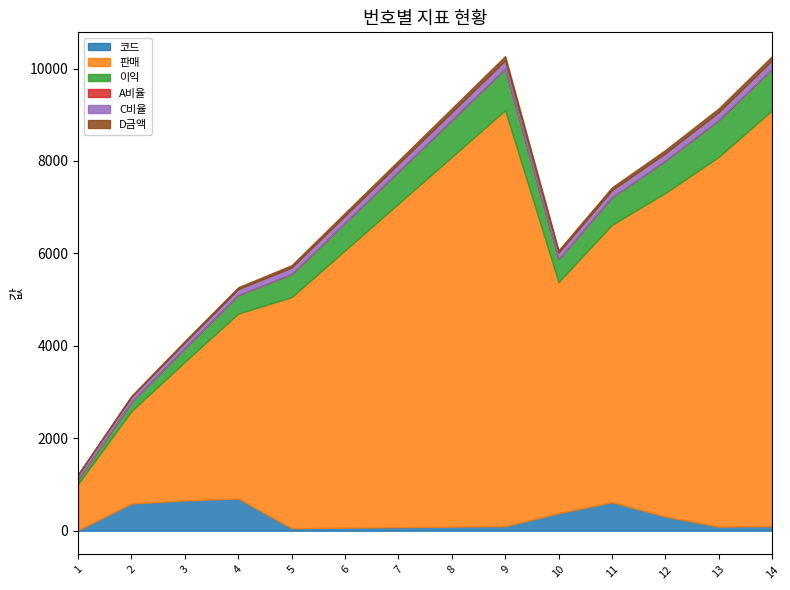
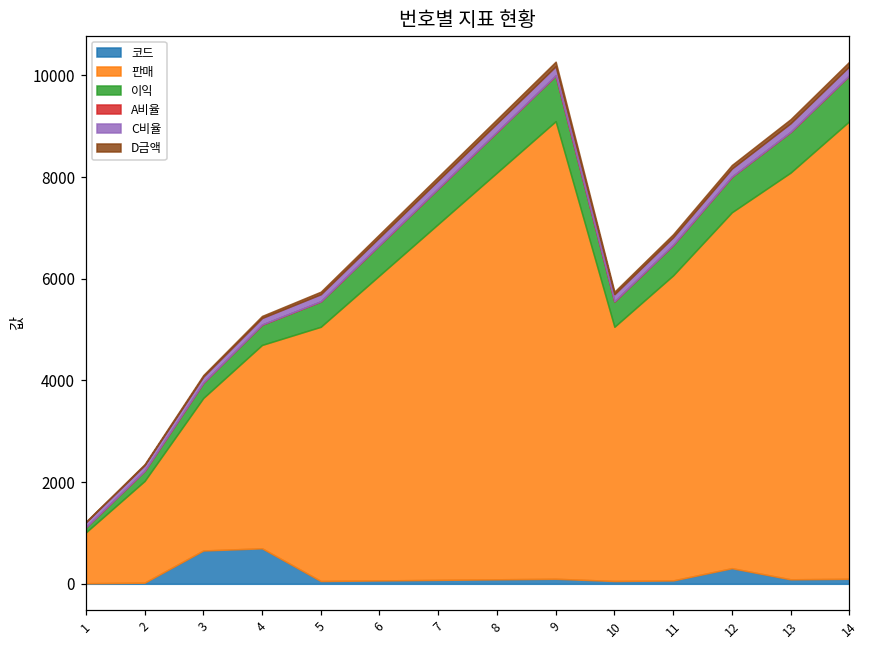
  {
    "코드": {
-     "2": 600,
+     "2": 0,
      "3": 700,
      "4": 700,
      "5": 100,
      "6": 100,
      "7": 100,
      "8": 100,
      "9": 100,
-     "10": 400,
-     "11": 600,
+     "10": 100,
+     "11": 100,
      "12": 300,
      "13": 100,
      "14": 100
    },
    "판매": {
      "1": 1000,
      "2": 2000,
      "3": 3000,
      "4": 4000,
      "5": 5000,
      "6": 6000,
      "7": 7000,
      "8": 8000,
      "9": 9000,
      "10": 5000,
      "11": 6000,
      "12": 7000,
      "13": 8000,
      "14": 9000
    },
    "C비율": {
      "6": 200,
      "7": 200,
      "8": 200,
      "9": 200,
      "11": 200,
      "12": 200,
      "13": 200,
      "14": 200
    },
    "D금액": {
      "6": 100,
      "7": 100,
      "8": 100,
      "9": 100,
      "11": 100,
      "12": 100,
      "13": 100,
      "14": 100
    }
  }
